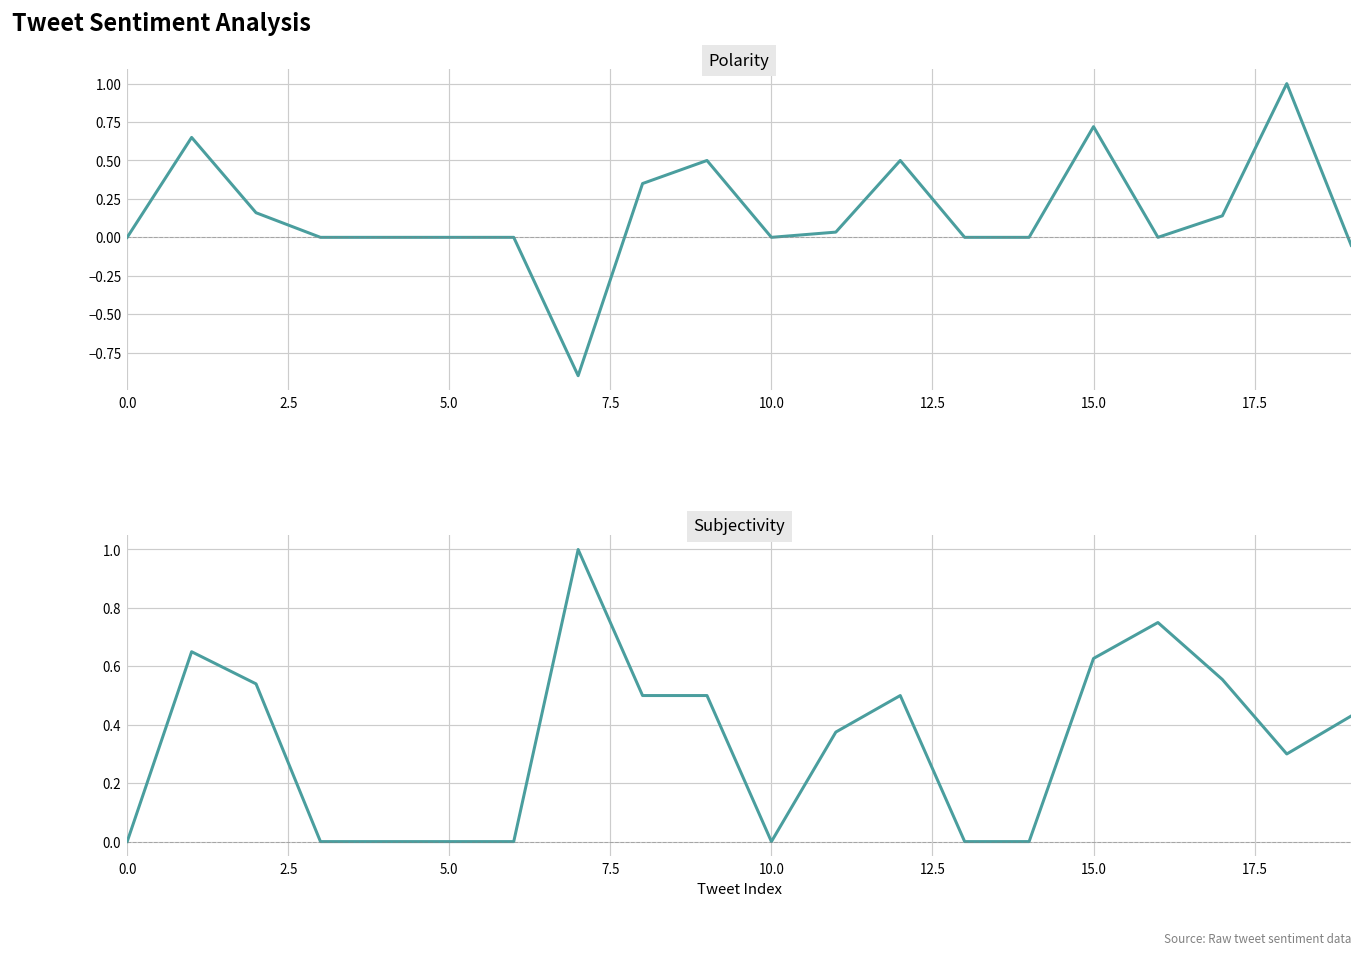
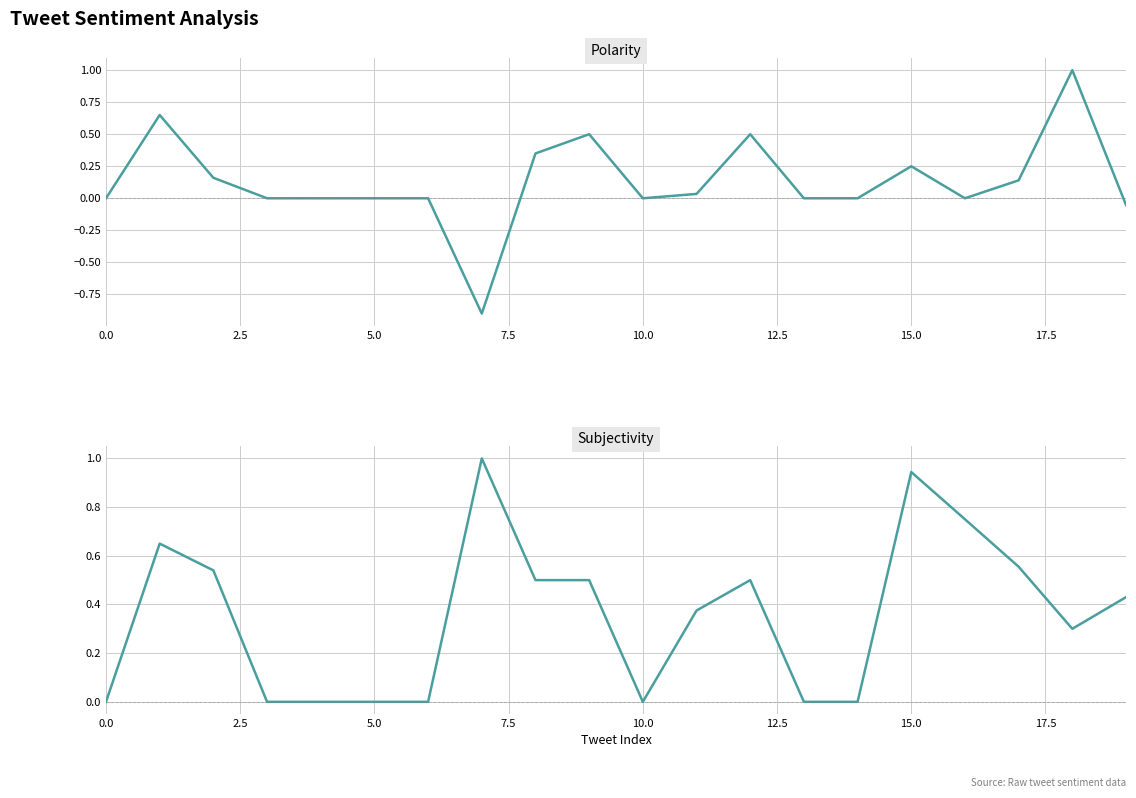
  {
    "Polarity": {
      "0.0": 0.00,
      "5.0": 0.00,
      "10.0": 0.00,
-     "15.0": 0.72
+     "15.0": 0.25
    },
    "Subjectivity": {
      "0.0": 0.00,
      "5.0": 0.00,
      "10.0": 0.00,
-     "15.0": 0.63
+     "15.0": 0.94
    }
  }
